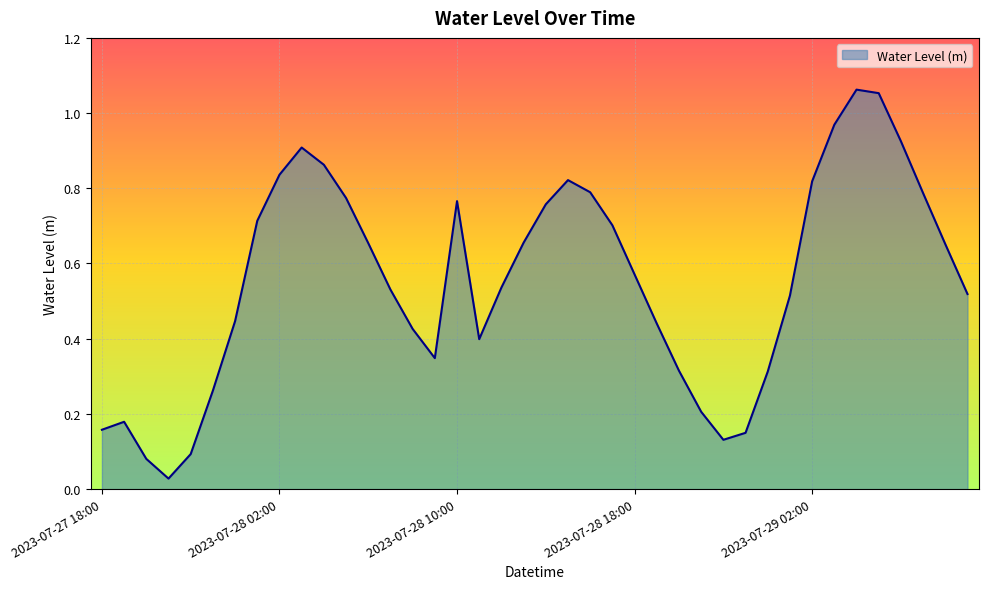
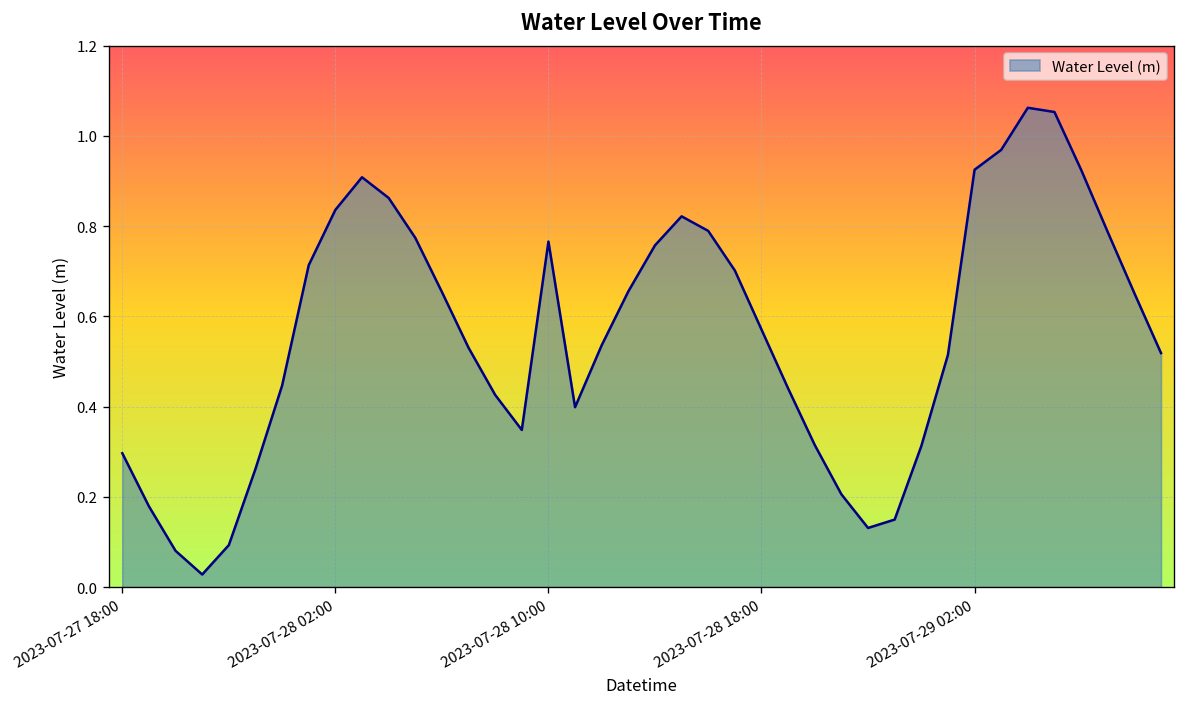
  {
-   "2023-07-27 18:00": 0.16,
+   "2023-07-27 18:00": 0.30,
    "2023-07-28 02:00": 0.84,
    "2023-07-28 10:00": 0.77,
    "2023-07-28 18:00": 0.57,
-   "2023-07-29 02:00": 0.82
+   "2023-07-29 02:00": 0.93
  }
